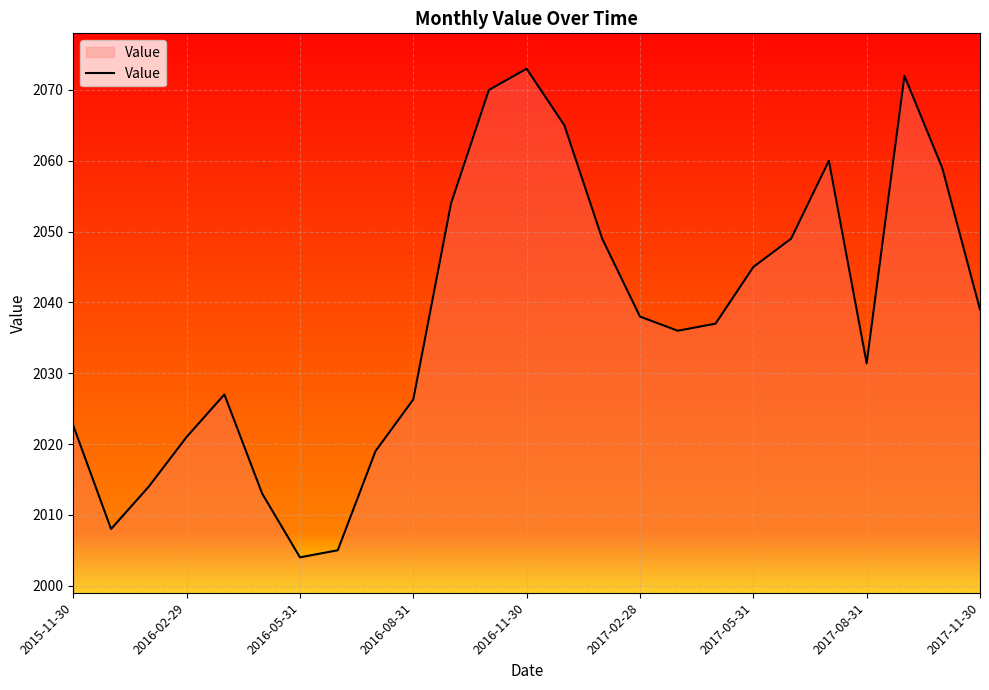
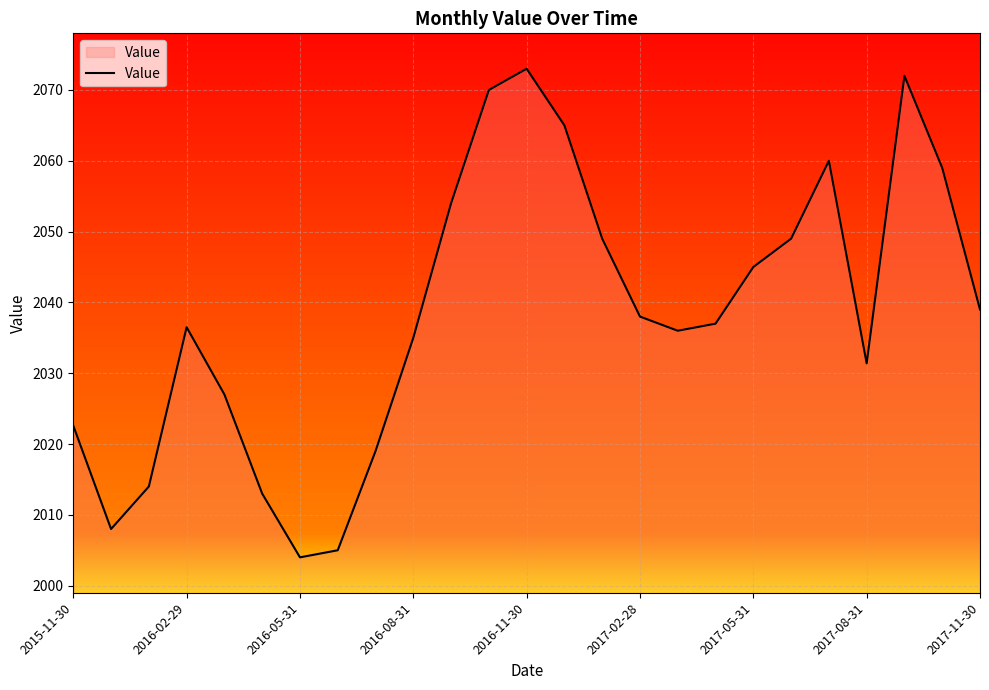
  {
    "2015-11-30": 2023,
-   "2016-02-29": 2021,
+   "2016-02-29": 2037,
    "2016-05-31": 2004,
-   "2016-08-31": 2026,
+   "2016-08-31": 2035,
    "2016-11-30": 2073,
    "2017-02-28": 2038,
    "2017-05-31": 2045,
    "2017-08-31": 2031,
    "2017-11-30": 2039
  }
